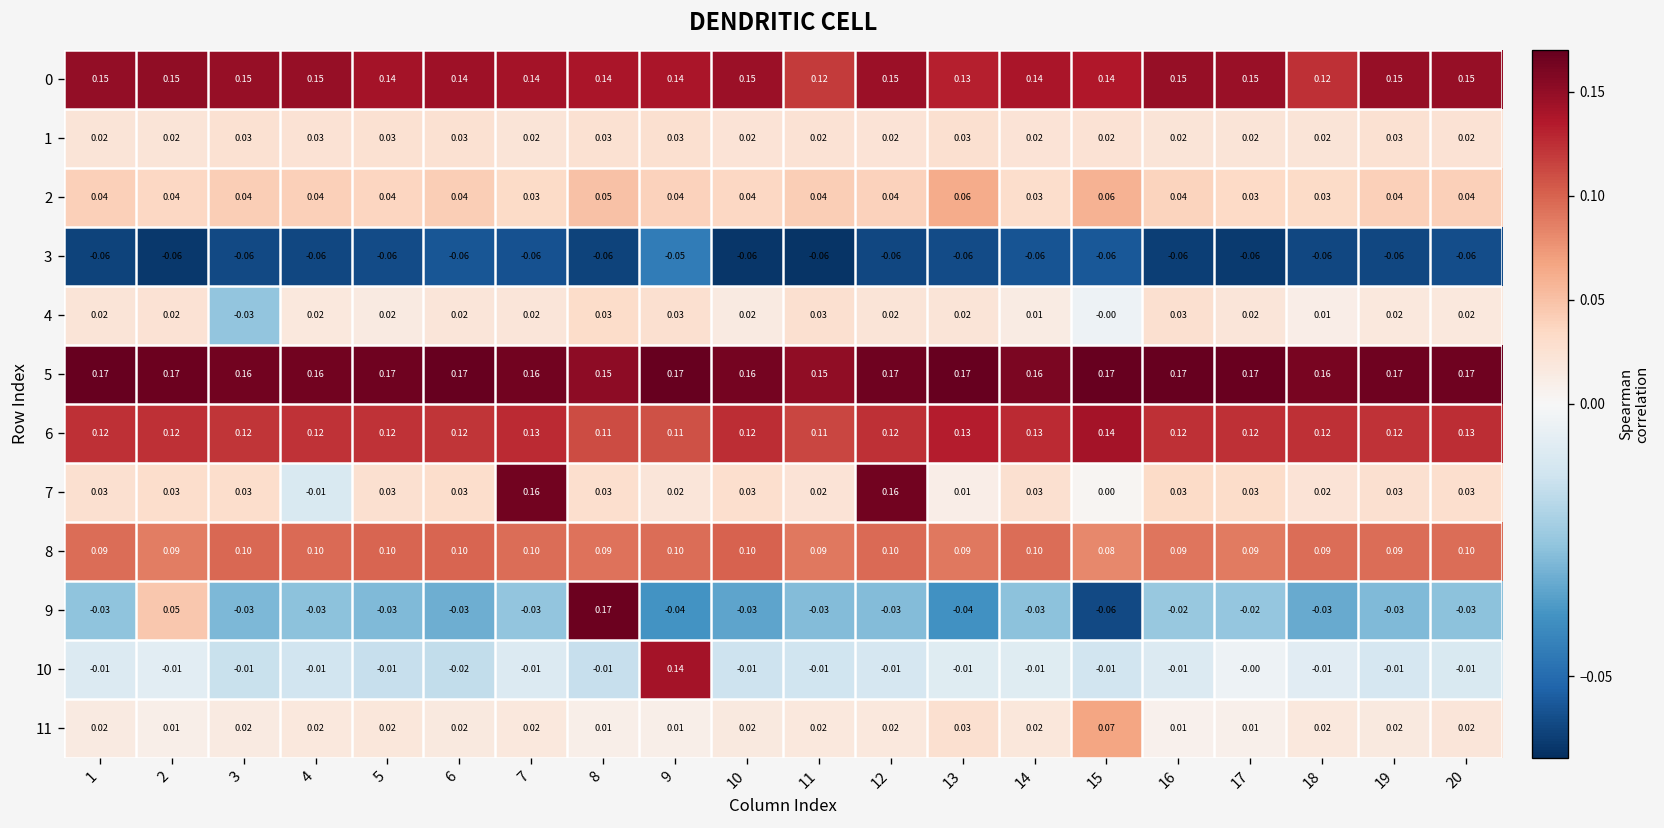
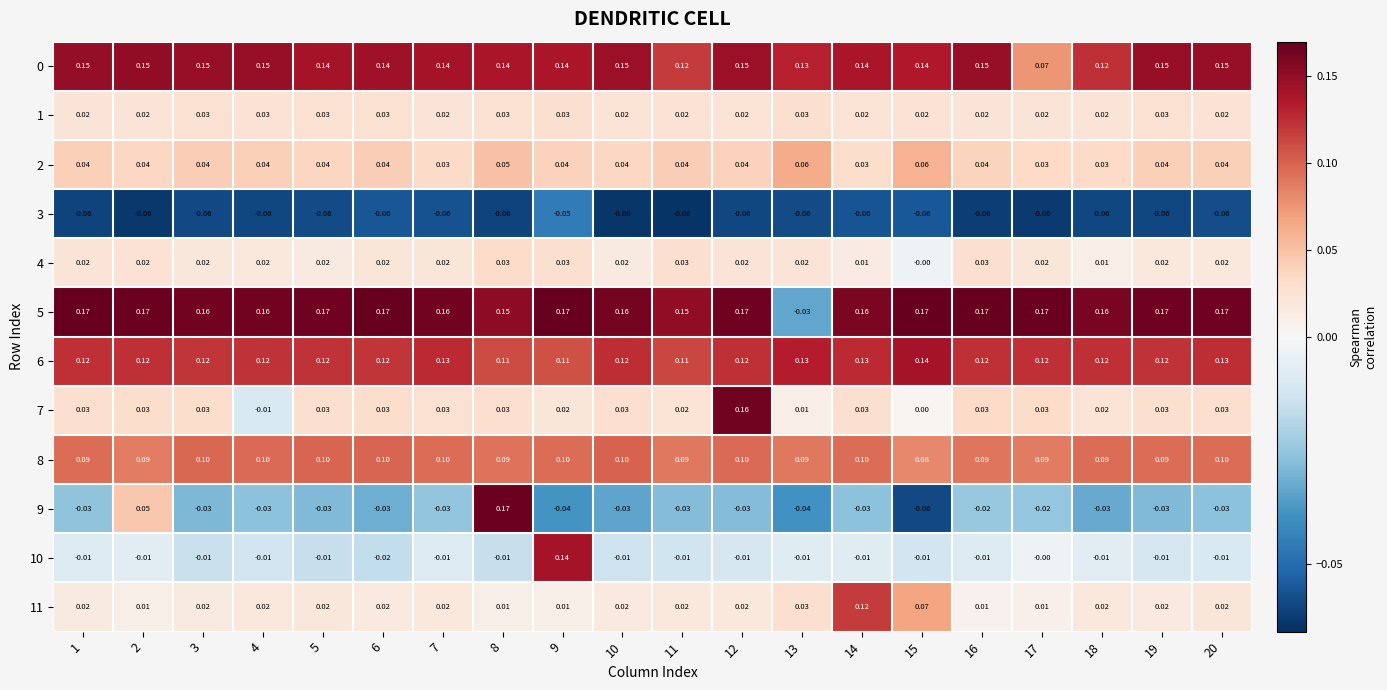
  {
    "0": {
      "1": 0.15,
      "2": 0.15,
      "3": 0.15,
      "4": 0.15,
      "5": 0.14,
      "6": 0.14,
      "7": 0.14,
      "8": 0.14,
      "9": 0.14,
      "10": 0.15,
      "11": 0.12,
      "12": 0.15,
      "13": 0.13,
      "14": 0.14,
      "15": 0.14,
      "16": 0.15,
-     "17": 0.15,
+     "17": 0.07,
      "18": 0.12,
      "19": 0.15,
      "20": 0.15
    },
    "4": {
      "1": 0.02,
      "2": 0.02,
-     "3": -0.03,
+     "3": 0.02,
      "4": 0.02,
      "5": 0.02,
      "6": 0.02,
      "7": 0.02,
      "8": 0.03,
      "9": 0.03,
      "10": 0.02,
      "11": 0.03,
      "12": 0.02,
      "13": 0.02,
      "14": 0.01,
      "15": -0.00,
      "16": 0.03,
      "17": 0.02,
      "18": 0.01,
      "19": 0.02,
      "20": 0.02
    },
    "5": {
      "1": 0.17,
      "2": 0.17,
      "3": 0.16,
      "4": 0.16,
      "5": 0.17,
      "6": 0.17,
      "7": 0.16,
      "8": 0.15,
      "9": 0.17,
      "10": 0.16,
      "11": 0.15,
      "12": 0.17,
-     "13": 0.17,
+     "13": -0.03,
      "14": 0.16,
      "15": 0.17,
      "16": 0.17,
      "17": 0.17,
      "18": 0.16,
      "19": 0.17,
      "20": 0.17
    },
    "7": {
      "1": 0.03,
      "2": 0.03,
      "3": 0.03,
      "4": -0.01,
      "5": 0.03,
      "6": 0.03,
-     "7": 0.16,
+     "7": 0.03,
      "8": 0.03,
      "9": 0.02,
      "10": 0.03,
      "11": 0.02,
      "12": 0.16,
      "13": 0.01,
      "14": 0.03,
      "15": 0.00,
      "16": 0.03,
      "17": 0.03,
      "18": 0.02,
      "19": 0.03,
      "20": 0.03
    },
    "11": {
      "1": 0.02,
      "2": 0.01,
      "3": 0.02,
      "4": 0.02,
      "5": 0.02,
      "6": 0.02,
      "7": 0.02,
      "8": 0.01,
      "9": 0.01,
      "10": 0.02,
      "11": 0.02,
      "12": 0.02,
      "13": 0.03,
-     "14": 0.02,
+     "14": 0.12,
      "15": 0.07,
      "16": 0.01,
      "17": 0.01,
      "18": 0.02,
      "19": 0.02,
      "20": 0.02
    }
  }
